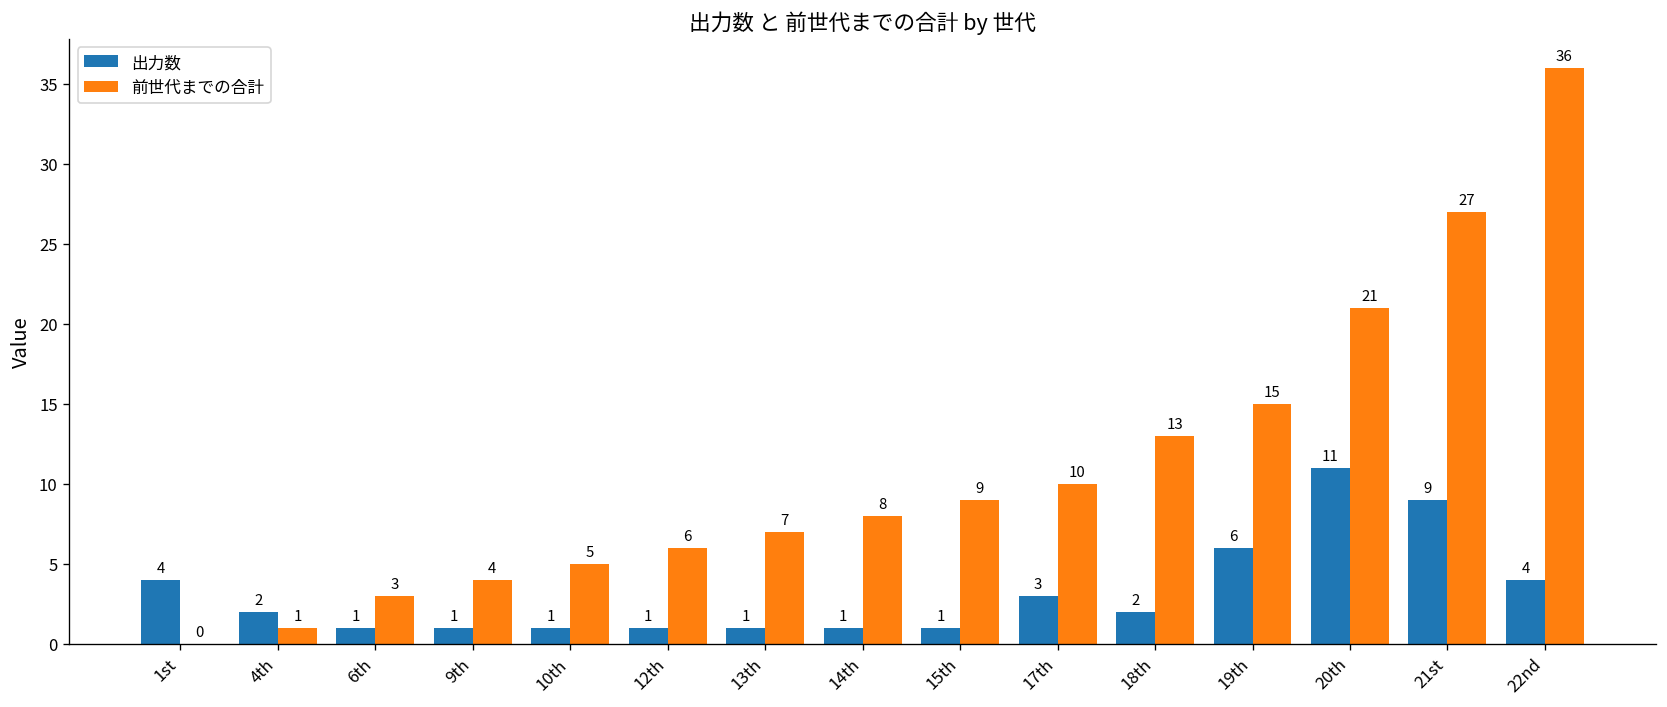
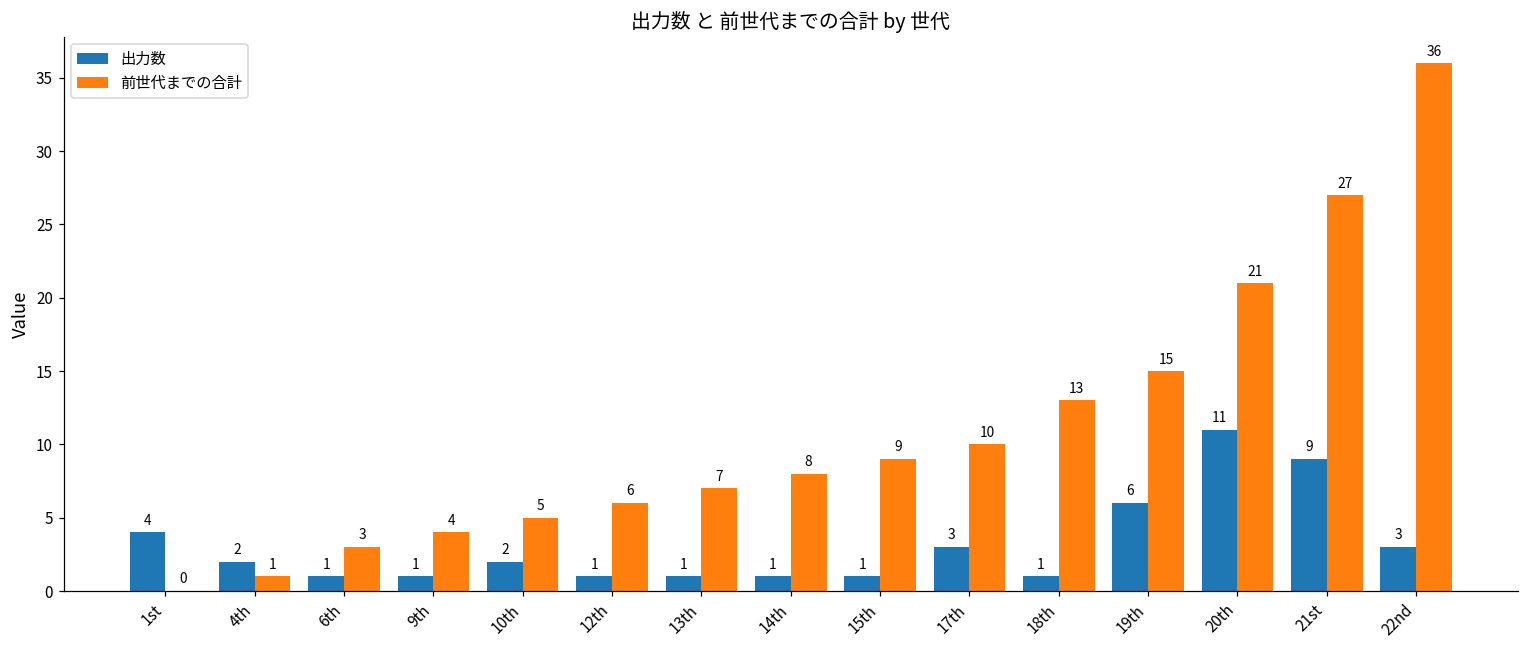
  {
    "出力数": {
      "1st": 4,
      "4th": 2,
      "6th": 1,
      "9th": 1,
-     "10th": 1,
+     "10th": 2,
      "12th": 1,
      "13th": 1,
      "14th": 1,
      "15th": 1,
      "17th": 3,
-     "18th": 2,
+     "18th": 1,
      "19th": 6,
      "20th": 11,
      "21st": 9,
-     "22nd": 4
+     "22nd": 3
    },
    "前世代までの合計": {
      "1st": 0,
      "4th": 1,
      "6th": 3,
      "9th": 4,
      "10th": 5,
      "12th": 6,
      "13th": 7,
      "14th": 8,
      "15th": 9,
      "17th": 10,
      "18th": 13,
      "19th": 15,
      "20th": 21,
      "21st": 27,
      "22nd": 36
    }
  }
